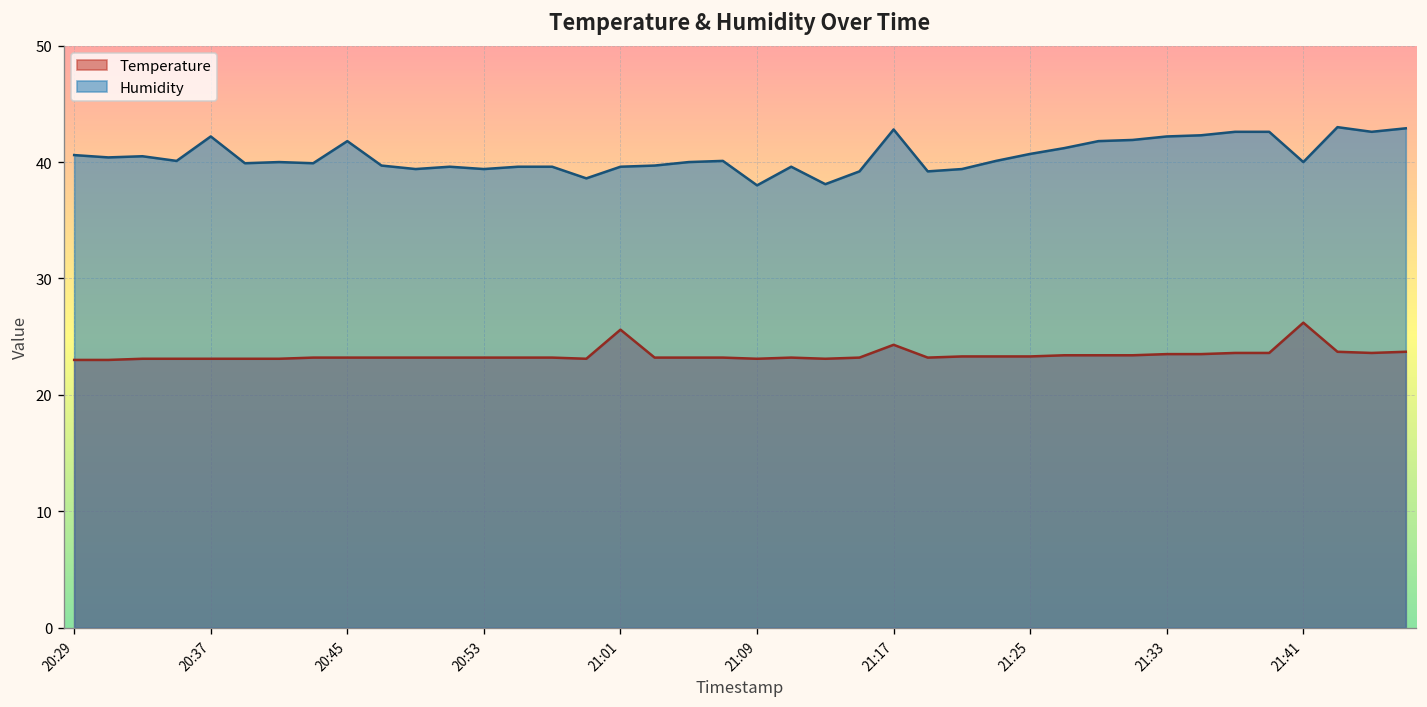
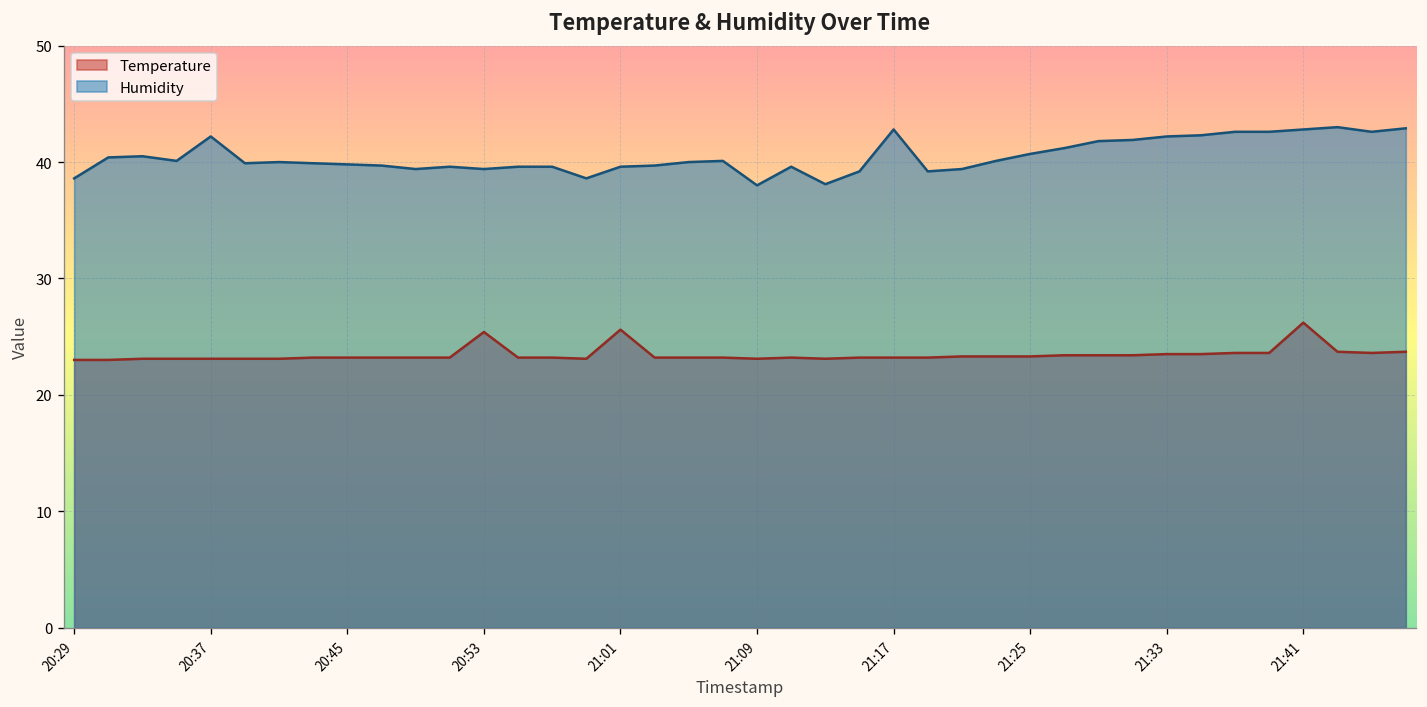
  {
    "Temperature": {
      "20:29": 23,
      "20:37": 23,
      "20:45": 23,
-     "20:53": 23,
+     "20:53": 25,
      "21:01": 26,
      "21:09": 23,
-     "21:17": 24,
+     "21:17": 23,
      "21:25": 23,
      "21:33": 24,
      "21:41": 26
    },
    "Humidity": {
-     "20:29": 41,
+     "20:29": 39,
      "20:37": 42,
-     "20:45": 42,
+     "20:45": 40,
      "20:53": 39,
      "21:01": 40,
      "21:09": 38,
      "21:17": 43,
      "21:25": 41,
      "21:33": 42,
-     "21:41": 40
+     "21:41": 43
    }
  }
